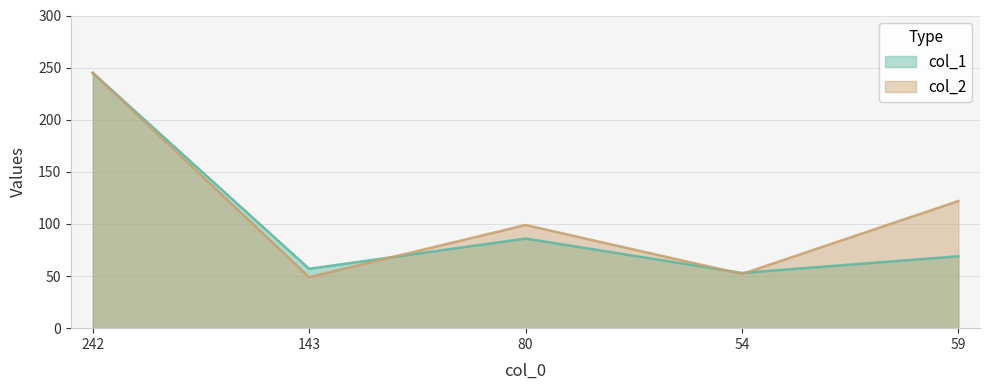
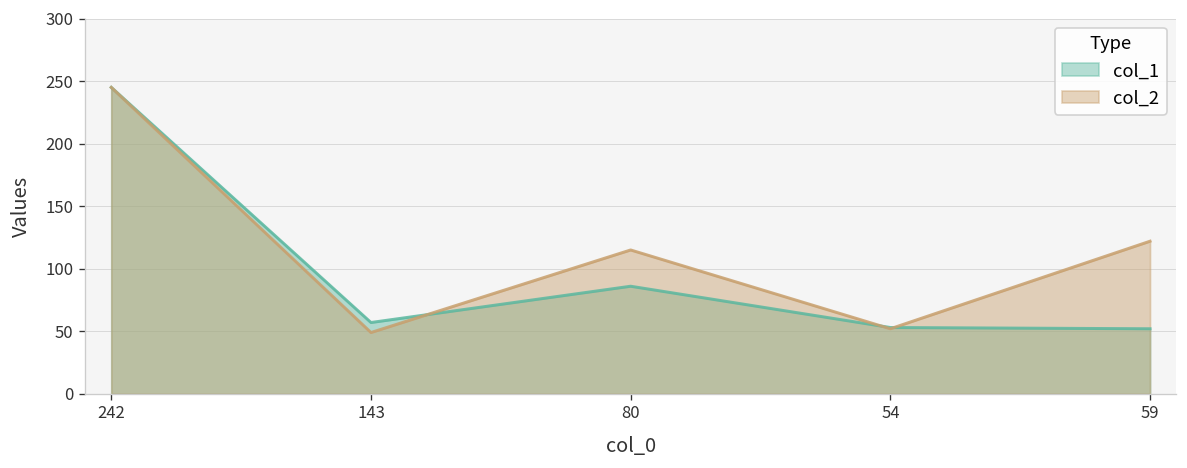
  {
    "col_1": {
      "143": 57,
      "80": 86,
-     "59": 69
+     "59": 52
    },
    "col_2": {
      "143": 49,
-     "80": 99,
+     "80": 115,
      "59": 122
    }
  }
